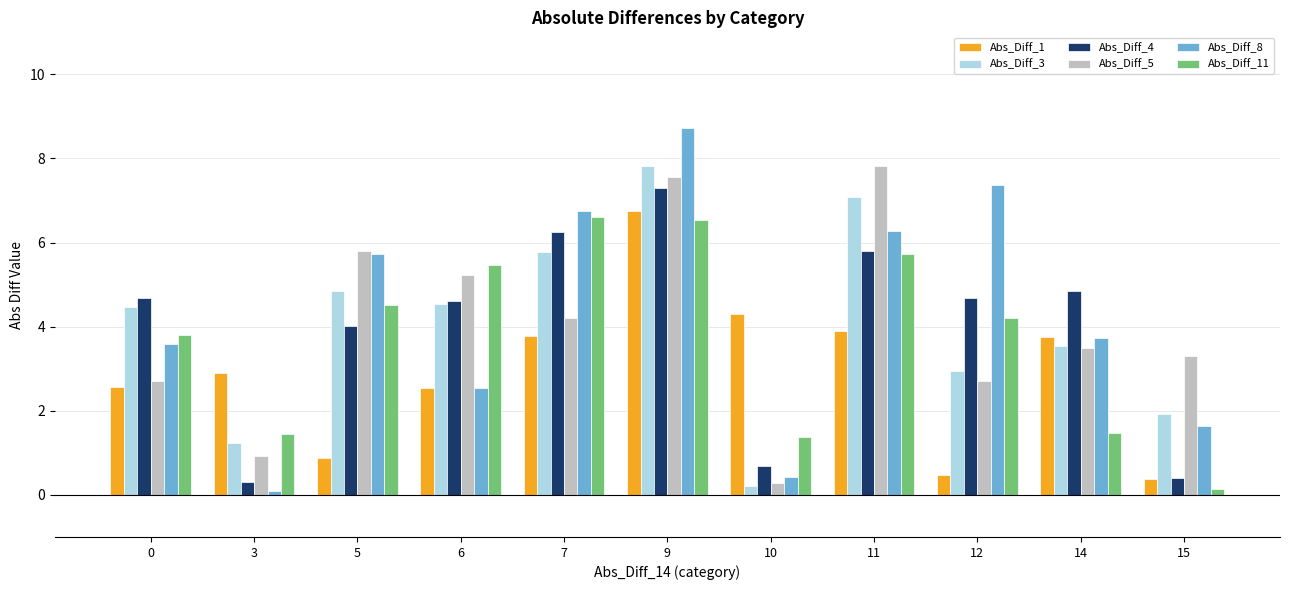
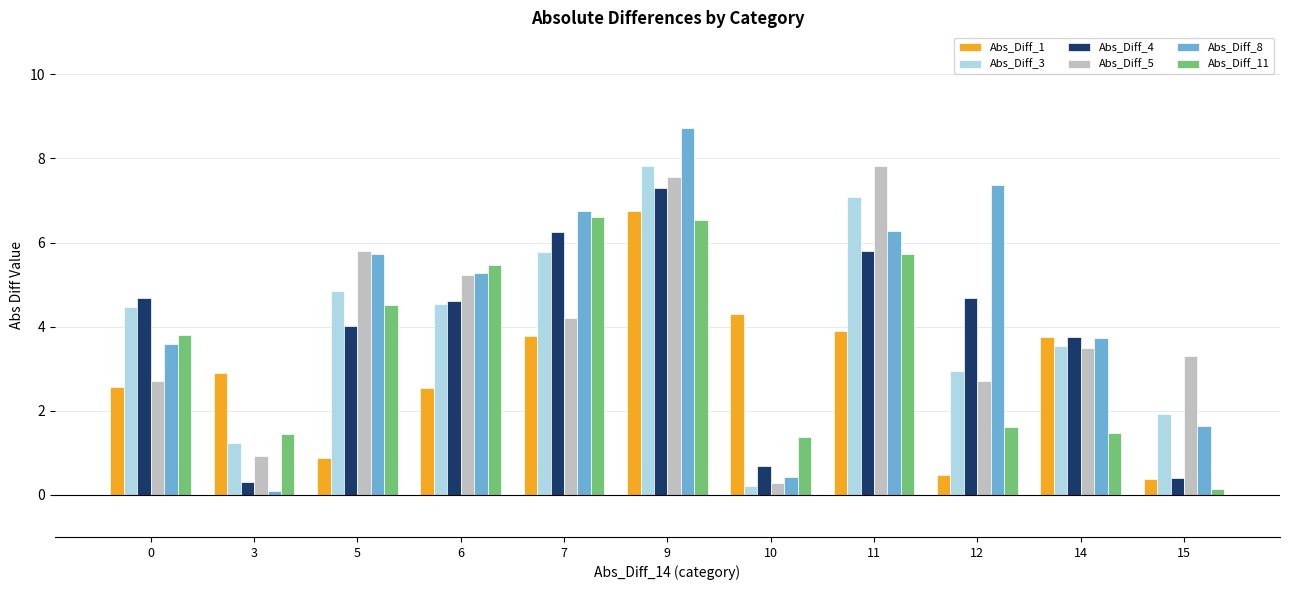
  {
    "Abs_Diff_1": {
      "0": 2.6,
      "3": 2.9,
      "5": 0.9,
      "6": 2.6,
      "7": 3.8,
      "9": 6.8,
      "10": 4.3,
      "11": 3.9,
      "12": 0.5,
      "14": 3.8,
      "15": 0.4
    },
    "Abs_Diff_4": {
      "0": 4.7,
      "3": 0.3,
      "5": 4.0,
      "6": 4.6,
      "7": 6.2,
      "9": 7.3,
      "10": 0.7,
      "11": 5.8,
      "12": 4.7,
-     "14": 4.8,
+     "14": 3.8,
      "15": 0.4
    },
    "Abs_Diff_8": {
      "0": 3.6,
      "3": 0.1,
      "5": 5.7,
-     "6": 2.5,
+     "6": 5.3,
      "7": 6.8,
      "9": 8.7,
      "10": 0.4,
      "11": 6.3,
      "12": 7.4,
      "14": 3.7,
      "15": 1.6
    },
    "Abs_Diff_11": {
      "0": 3.8,
      "3": 1.5,
      "5": 4.5,
      "6": 5.5,
      "7": 6.6,
      "9": 6.5,
      "10": 1.4,
      "11": 5.7,
-     "12": 4.2,
+     "12": 1.6,
      "14": 1.5,
      "15": 0.2
    }
  }
